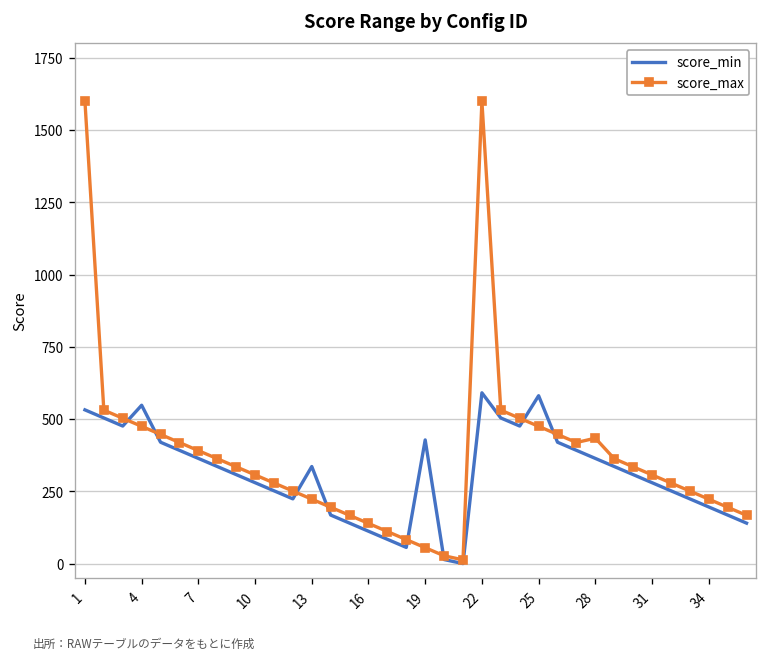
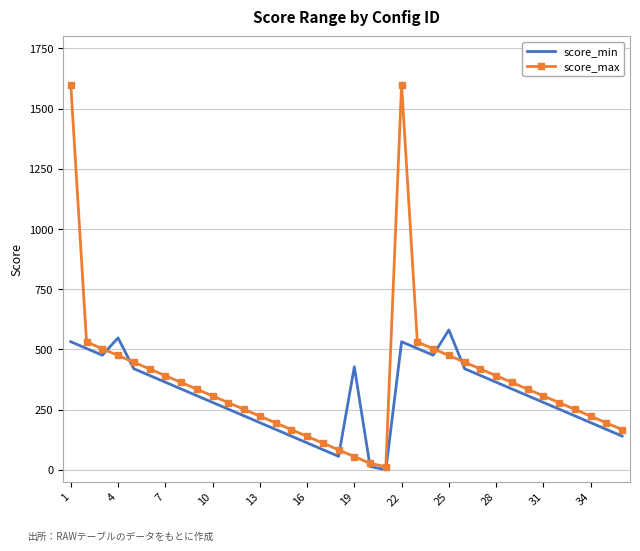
  {
    "score_min": {
      "1": 530,
      "4": 550,
      "7": 360,
      "10": 280,
-     "13": 340,
+     "13": 200,
      "16": 110,
      "19": 430,
-     "22": 590,
+     "22": 530,
      "25": 580,
      "28": 360,
      "31": 280,
      "34": 200
    },
    "score_max": {
      "1": 1600,
      "4": 480,
      "7": 390,
      "10": 310,
      "13": 220,
      "16": 140,
      "19": 60,
      "22": 1600,
      "25": 480,
-     "28": 430,
+     "28": 390,
      "31": 310,
      "34": 220
    }
  }
